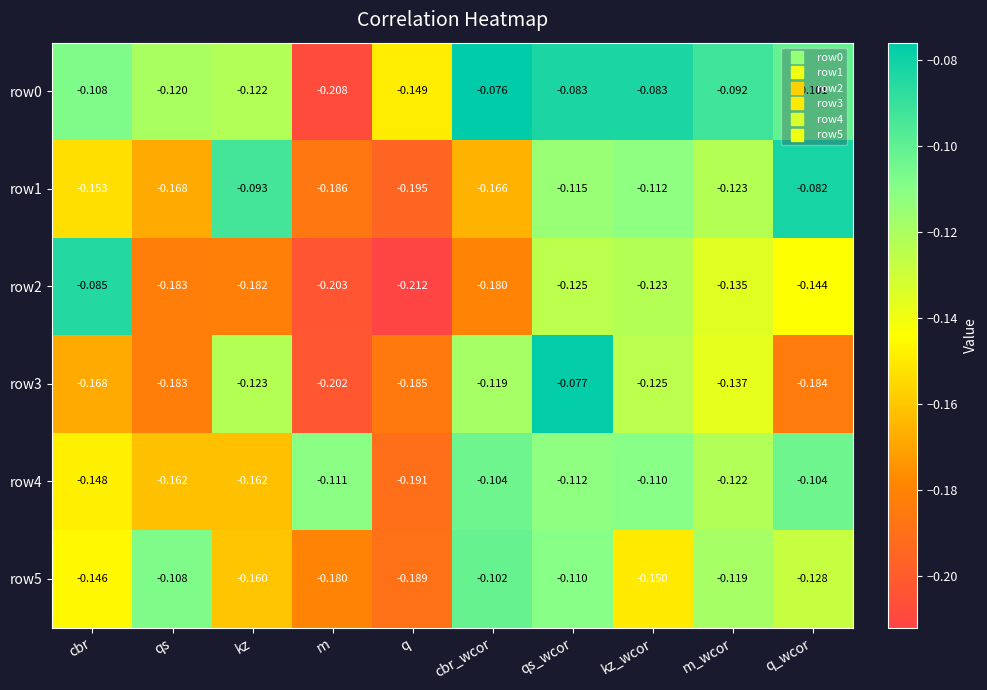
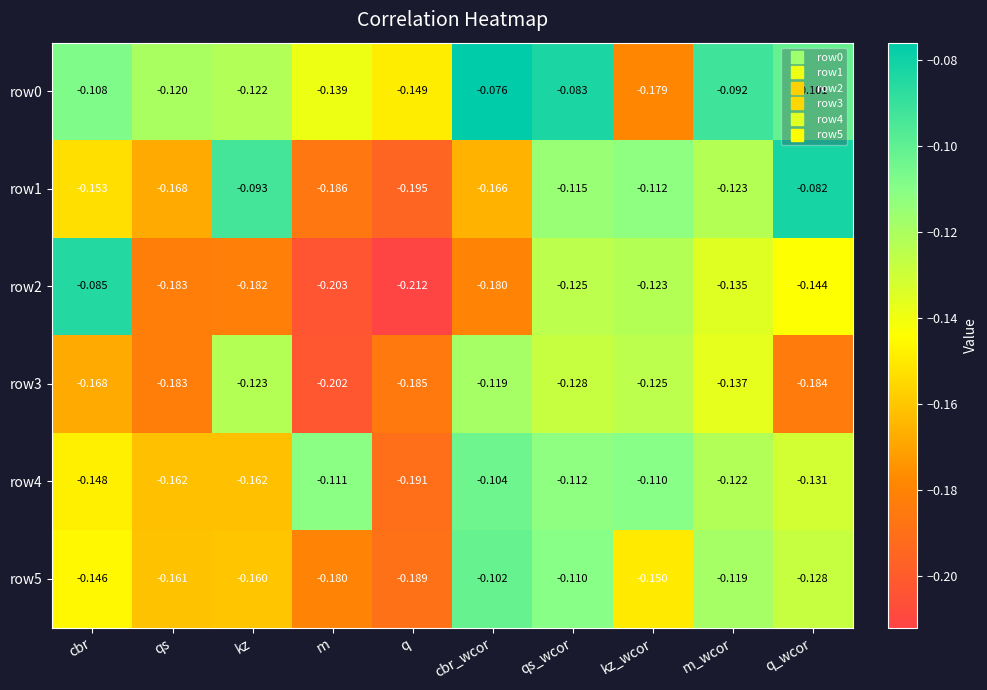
  {
    "row0": {
      "cbr": -0.108,
      "qs": -0.120,
      "kz": -0.122,
-     "m": -0.208,
+     "m": -0.139,
      "q": -0.149,
      "cbr_wcor": -0.076,
      "qs_wcor": -0.083,
-     "kz_wcor": -0.083,
+     "kz_wcor": -0.179,
      "m_wcor": -0.092
    },
    "row1": {
      "cbr": -0.153,
      "qs": -0.168,
      "kz": -0.093,
      "m": -0.186,
      "q": -0.195,
      "cbr_wcor": -0.166,
      "qs_wcor": -0.115,
      "kz_wcor": -0.112,
      "m_wcor": -0.123,
      "q_wcor": -0.082
    },
    "row2": {
      "cbr": -0.085,
      "qs": -0.183,
      "kz": -0.182,
      "m": -0.203,
      "q": -0.212,
      "cbr_wcor": -0.180,
      "qs_wcor": -0.125,
      "kz_wcor": -0.123,
      "m_wcor": -0.135,
      "q_wcor": -0.144
    },
    "row3": {
      "cbr": -0.168,
      "qs": -0.183,
      "kz": -0.123,
      "m": -0.202,
      "q": -0.185,
      "cbr_wcor": -0.119,
-     "qs_wcor": -0.077,
+     "qs_wcor": -0.128,
      "kz_wcor": -0.125,
      "m_wcor": -0.137,
      "q_wcor": -0.184
    },
    "row4": {
      "cbr": -0.148,
      "qs": -0.162,
      "kz": -0.162,
      "m": -0.111,
      "q": -0.191,
      "cbr_wcor": -0.104,
      "qs_wcor": -0.112,
      "kz_wcor": -0.110,
      "m_wcor": -0.122,
-     "q_wcor": -0.104
+     "q_wcor": -0.131
    },
    "row5": {
      "cbr": -0.146,
-     "qs": -0.108,
+     "qs": -0.161,
      "kz": -0.160,
      "m": -0.180,
      "q": -0.189,
      "cbr_wcor": -0.102,
      "qs_wcor": -0.110,
      "kz_wcor": -0.150,
      "m_wcor": -0.119,
      "q_wcor": -0.128
    }
  }
